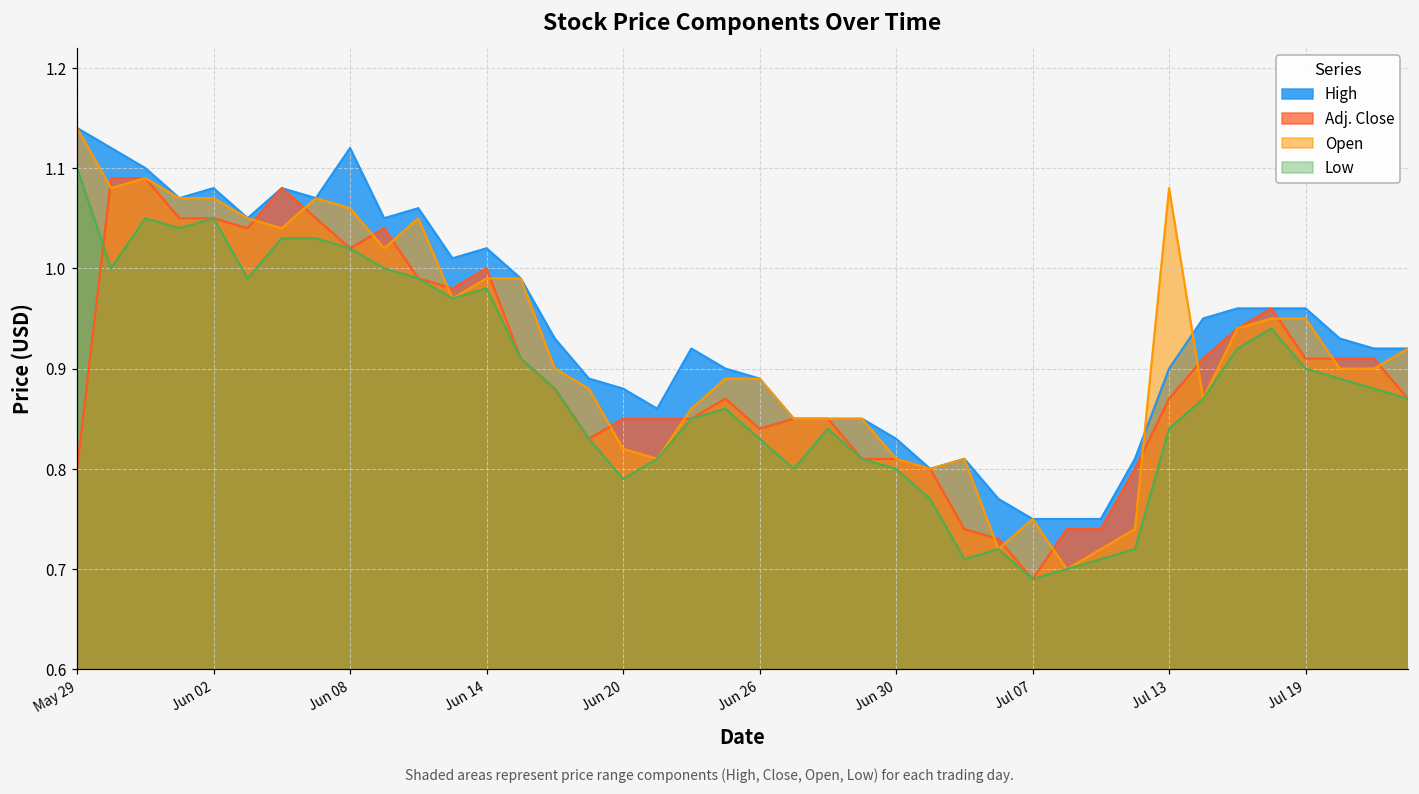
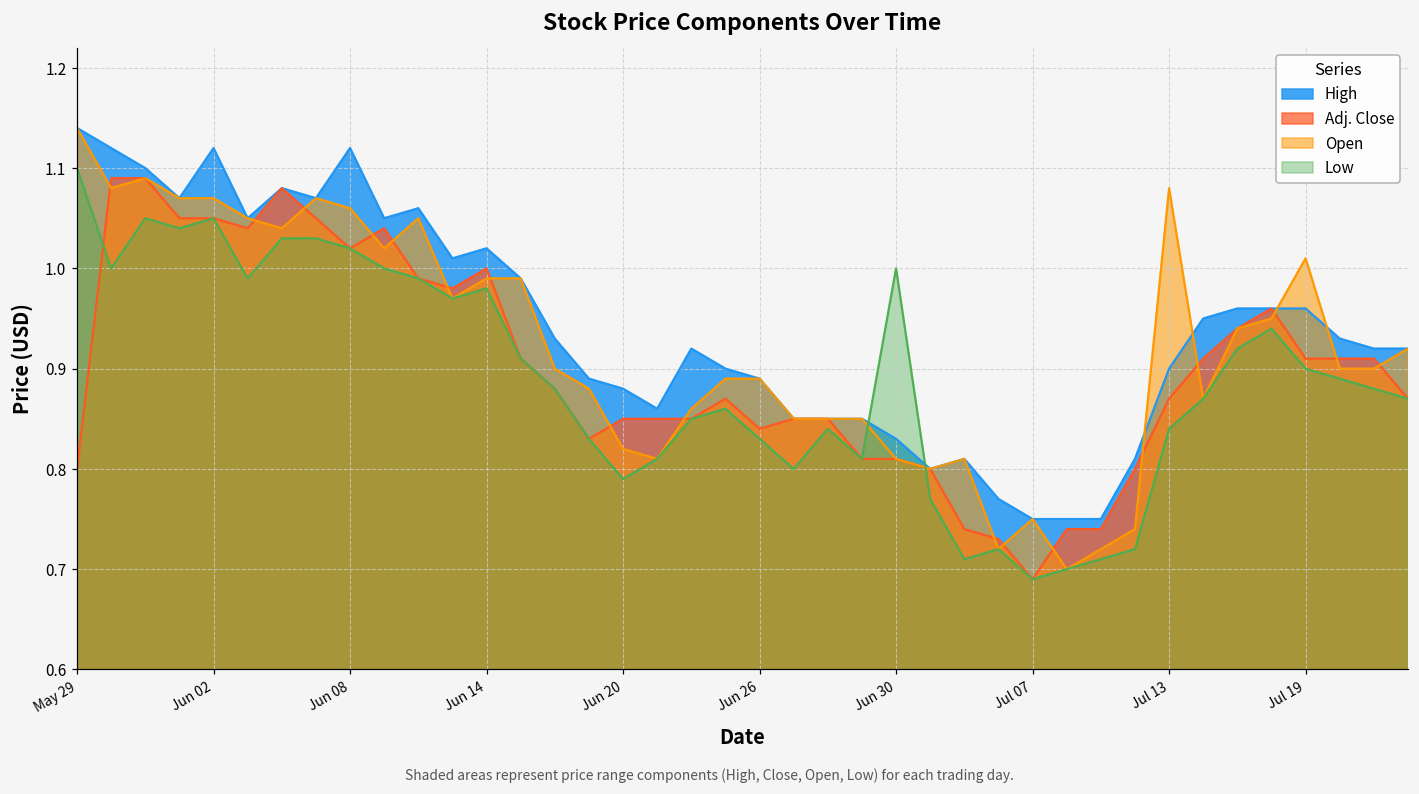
  {
    "High": {
-     "Jun 02": 1.08,
+     "Jun 02": 1.12,
      "Jun 08": 1.12,
      "Jun 14": 1.02,
      "Jun 20": 0.88,
      "Jun 30": 0.83,
      "Jul 13": 0.90,
      "Jul 19": 0.96
    },
    "Adj. Close": {
      "May 29": 0.80,
      "Jun 14": 1.00,
      "Jun 20": 0.85,
      "Jun 26": 0.84,
      "Jul 13": 0.87,
      "Jul 19": 0.91
    },
    "Open": {
      "Jun 02": 1.07,
      "Jun 08": 1.06,
      "Jun 14": 0.99,
      "Jun 20": 0.82,
      "Jul 13": 1.08,
-     "Jul 19": 0.95
+     "Jul 19": 1.01
    },
    "Low": {
      "May 29": 1.1,
      "Jun 14": 0.98,
      "Jun 20": 0.79,
      "Jun 26": 0.83,
-     "Jun 30": 0.8,
+     "Jun 30": 1.0,
      "Jul 13": 0.84,
      "Jul 19": 0.9
    }
  }
